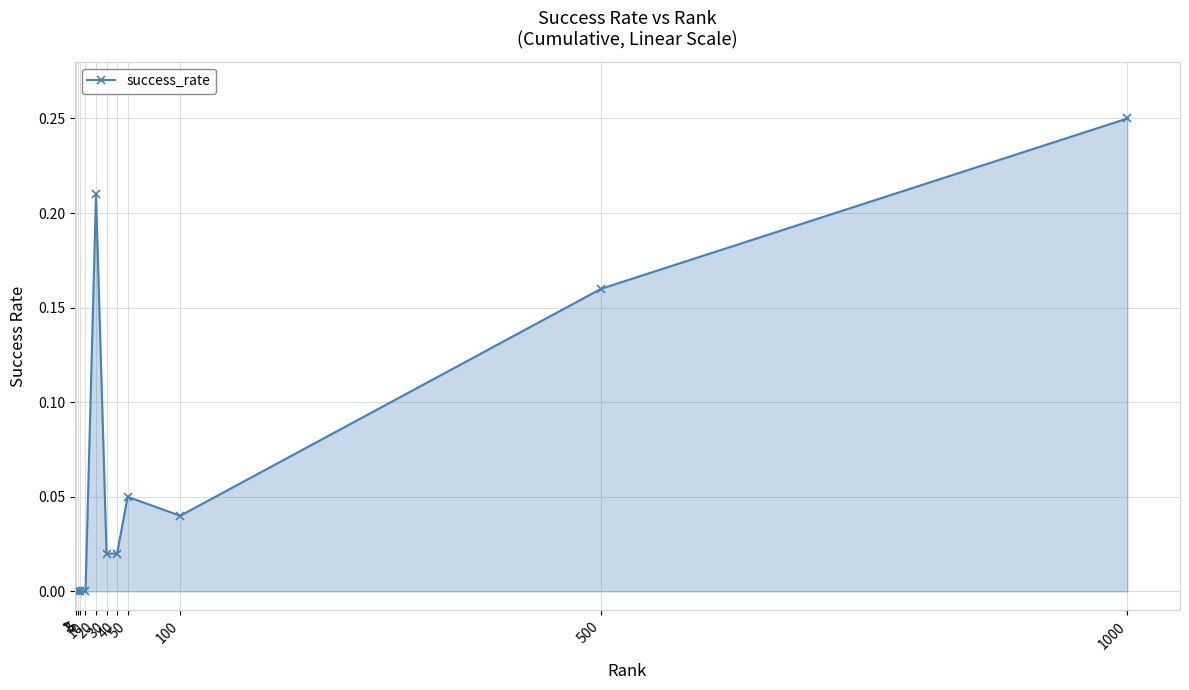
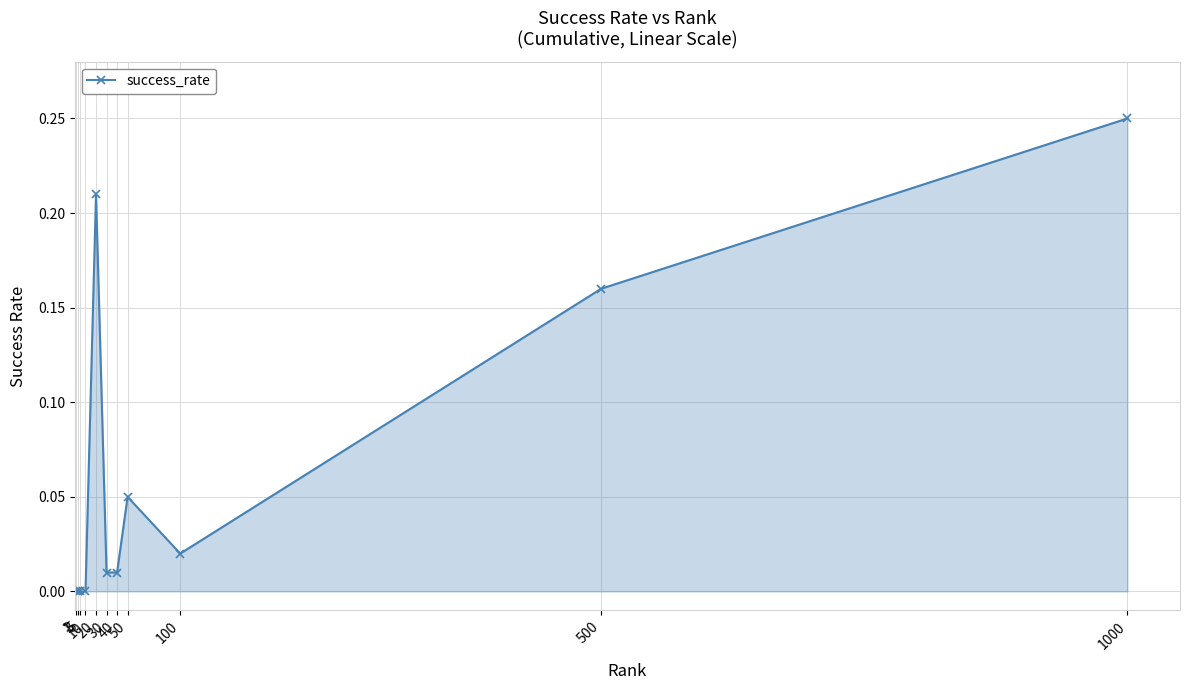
  {
    "1": 0.00,
    "3": 0.00,
    "5": 0.00,
    "10": 0.00,
    "20": 0.21,
-   "30": 0.02,
-   "40": 0.02,
+   "30": 0.01,
+   "40": 0.01,
    "50": 0.05,
-   "100": 0.04,
+   "100": 0.02,
    "500": 0.16,
    "1000": 0.25
  }
